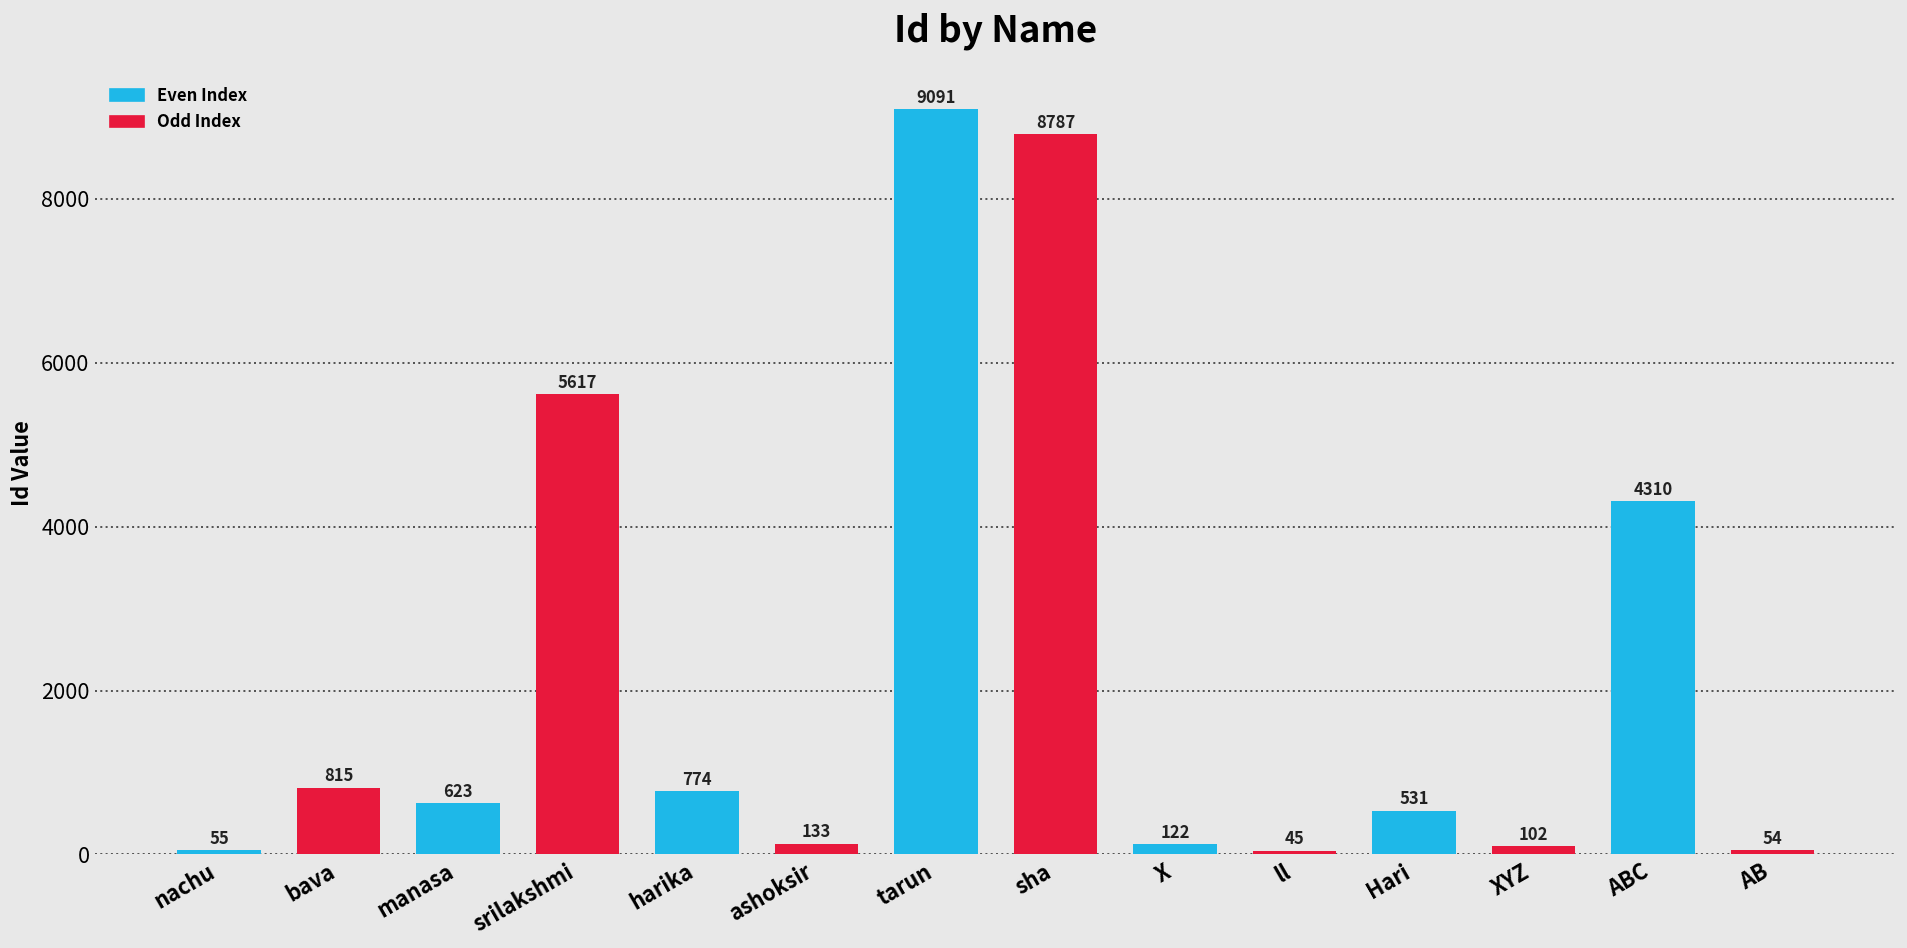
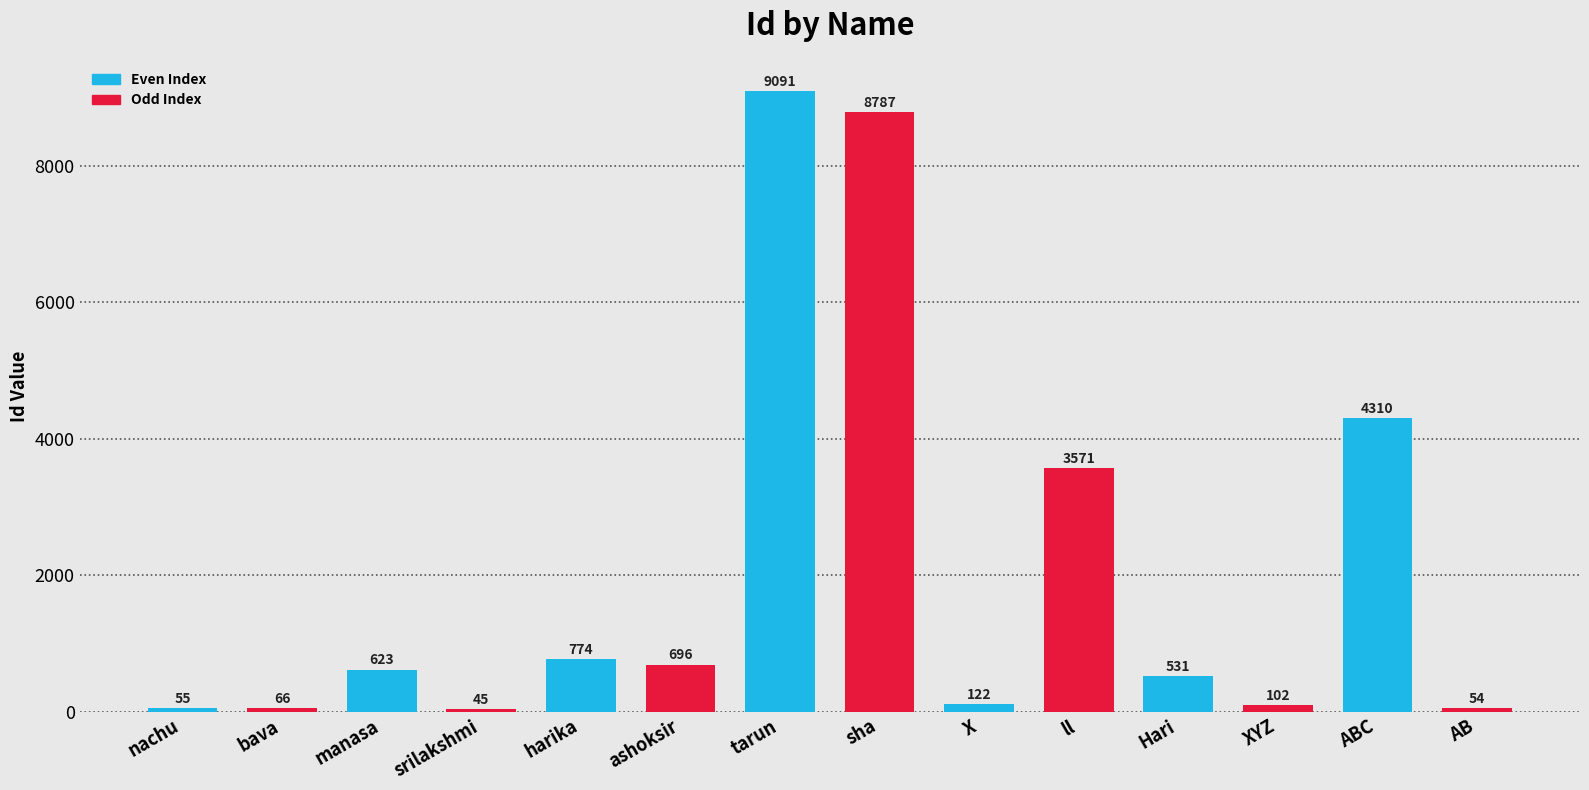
  {
    "nachu": 55,
-   "bava": 815,
+   "bava": 66,
    "manasa": 623,
-   "srilakshmi": 5617,
+   "srilakshmi": 45,
    "harika": 774,
-   "ashoksir": 133,
+   "ashoksir": 696,
    "tarun": 9091,
    "sha": 8787,
    "X": 122,
-   "ll": 45,
+   "ll": 3571,
    "Hari": 531,
    "XYZ": 102,
    "ABC": 4310,
    "AB": 54
  }
